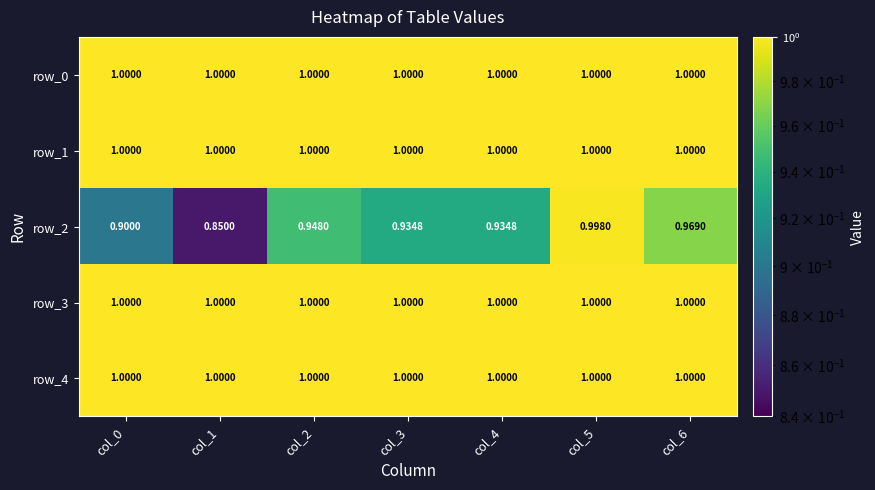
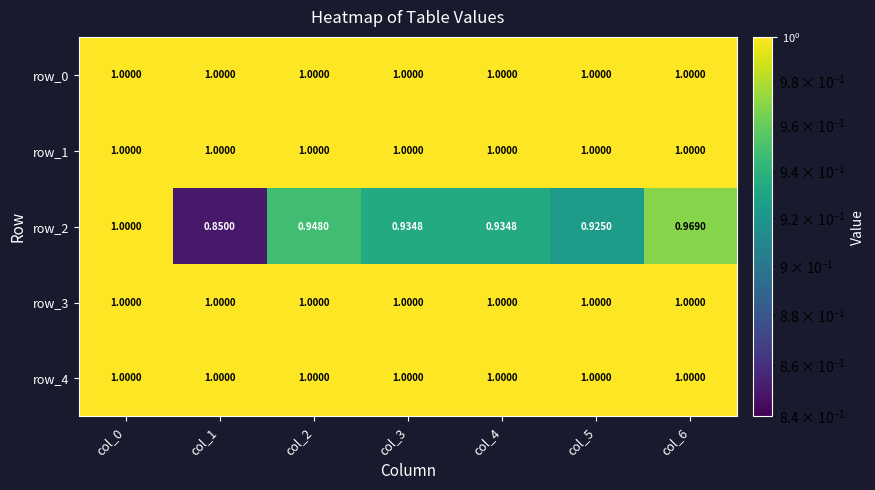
  {
    "row_0": {
      "col_0": 1.0000,
      "col_1": 1.0000,
      "col_2": 1.0000,
      "col_3": 1.0000,
      "col_4": 1.0000,
      "col_5": 1.0000,
      "col_6": 1.0000
    },
    "row_1": {
      "col_0": 1.0000,
      "col_1": 1.0000,
      "col_2": 1.0000,
      "col_3": 1.0000,
      "col_4": 1.0000,
      "col_5": 1.0000,
      "col_6": 1.0000
    },
    "row_2": {
-     "col_0": 0.9000,
+     "col_0": 1.0000,
      "col_1": 0.8500,
      "col_2": 0.9480,
      "col_3": 0.9348,
      "col_4": 0.9348,
-     "col_5": 0.9980,
+     "col_5": 0.9250,
      "col_6": 0.9690
    },
    "row_3": {
      "col_0": 1.0000,
      "col_1": 1.0000,
      "col_2": 1.0000,
      "col_3": 1.0000,
      "col_4": 1.0000,
      "col_5": 1.0000,
      "col_6": 1.0000
    },
    "row_4": {
      "col_0": 1.0000,
      "col_1": 1.0000,
      "col_2": 1.0000,
      "col_3": 1.0000,
      "col_4": 1.0000,
      "col_5": 1.0000,
      "col_6": 1.0000
    }
  }
